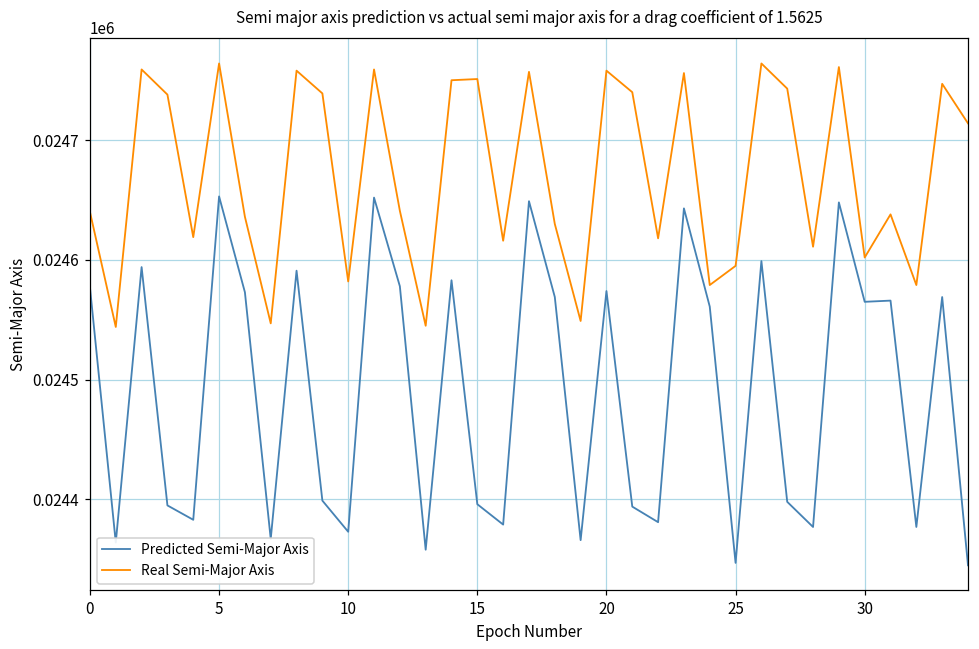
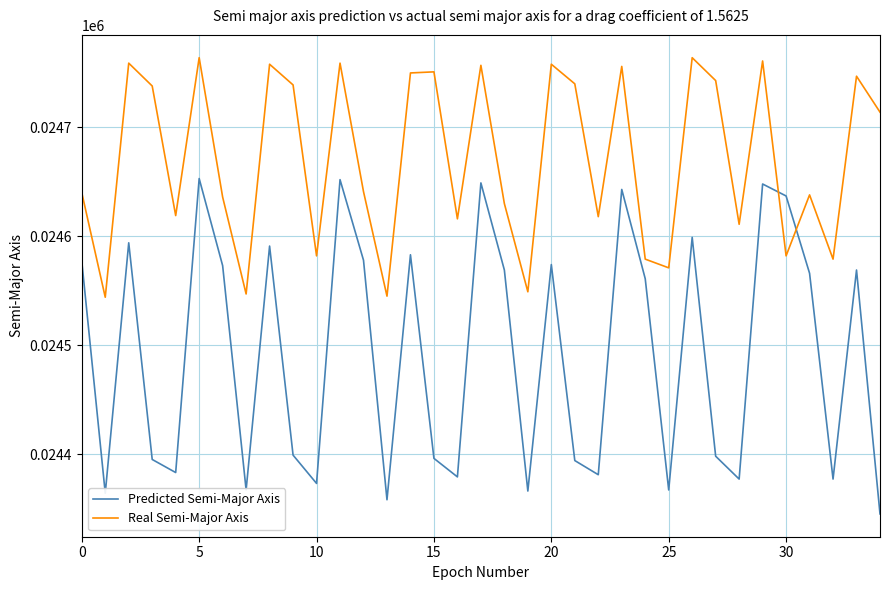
  {
    "Predicted Semi-Major Axis": {
      "0": 24577,
      "5": 24653,
      "10": 24373,
      "15": 24396,
      "20": 24574,
-     "25": 24347,
-     "30": 24565
+     "25": 24367,
+     "30": 24637
    },
    "Real Semi-Major Axis": {
      "0": 24640,
      "5": 24764,
      "10": 24582,
      "15": 24751,
      "20": 24758,
-     "25": 24595,
-     "30": 24602
+     "25": 24571,
+     "30": 24582
    }
  }
